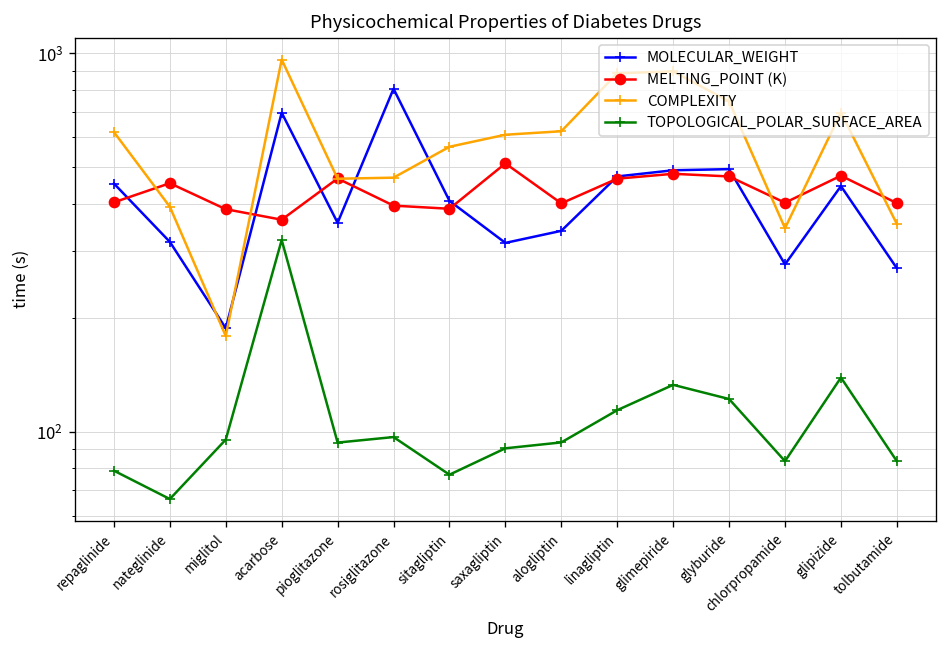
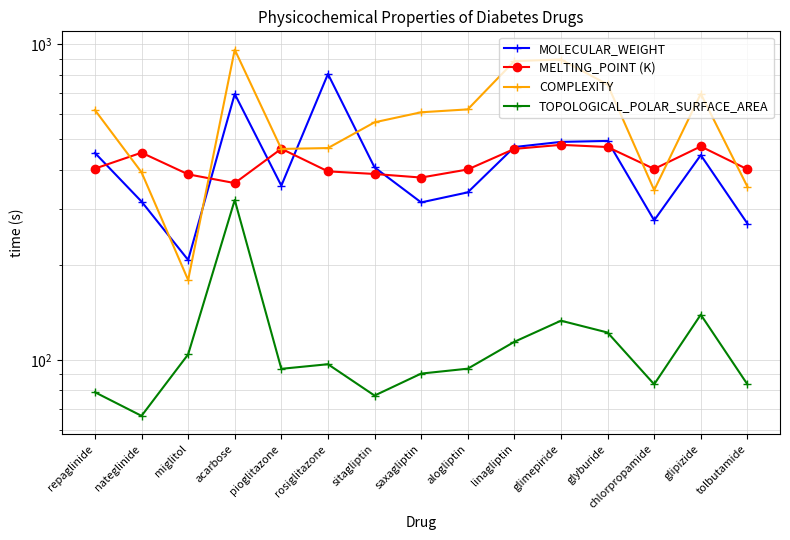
  {
    "MOLECULAR_WEIGHT": {
      "repaglinide": 450,
      "nateglinide": 320,
-     "miglitol": 190,
+     "miglitol": 210,
      "acarbose": 700,
      "pioglitazone": 360,
      "rosiglitazone": 810,
      "sitagliptin": 410,
      "saxagliptin": 320,
      "alogliptin": 340,
      "glimepiride": 490,
      "glyburide": 490,
      "chlorpropamide": 280,
      "glipizide": 450,
      "tolbutamide": 270
    },
    "MELTING_POINT (K)": {
      "repaglinide": 400,
      "nateglinide": 450,
      "miglitol": 390,
      "acarbose": 360,
      "rosiglitazone": 400,
      "sitagliptin": 390,
-     "saxagliptin": 510,
+     "saxagliptin": 380,
      "alogliptin": 400,
      "glimepiride": 480,
      "glyburide": 470,
      "chlorpropamide": 400,
      "glipizide": 470,
      "tolbutamide": 400
    },
    "COMPLEXITY": {
      "repaglinide": 620,
      "nateglinide": 390,
      "miglitol": 180,
      "acarbose": 960,
      "rosiglitazone": 470,
      "sitagliptin": 570,
      "saxagliptin": 610,
      "alogliptin": 620,
      "chlorpropamide": 350,
      "tolbutamide": 350
    },
    "TOPOLOGICAL_POLAR_SURFACE_AREA": {
      "repaglinide": 79,
      "nateglinide": 66,
-     "miglitol": 95,
+     "miglitol": 104,
      "acarbose": 320,
      "pioglitazone": 94,
      "rosiglitazone": 97,
      "sitagliptin": 77,
      "saxagliptin": 90,
      "alogliptin": 94,
      "linagliptin": 114,
      "glimepiride": 133,
      "glyburide": 122,
      "chlorpropamide": 84,
      "glipizide": 140,
      "tolbutamide": 84
    }
  }
